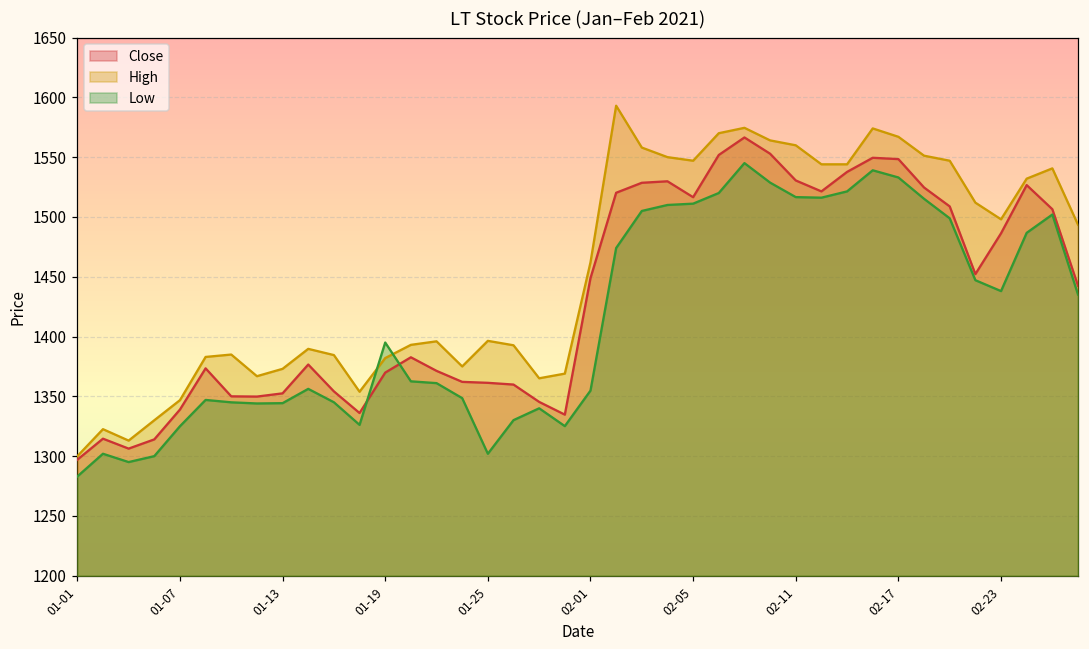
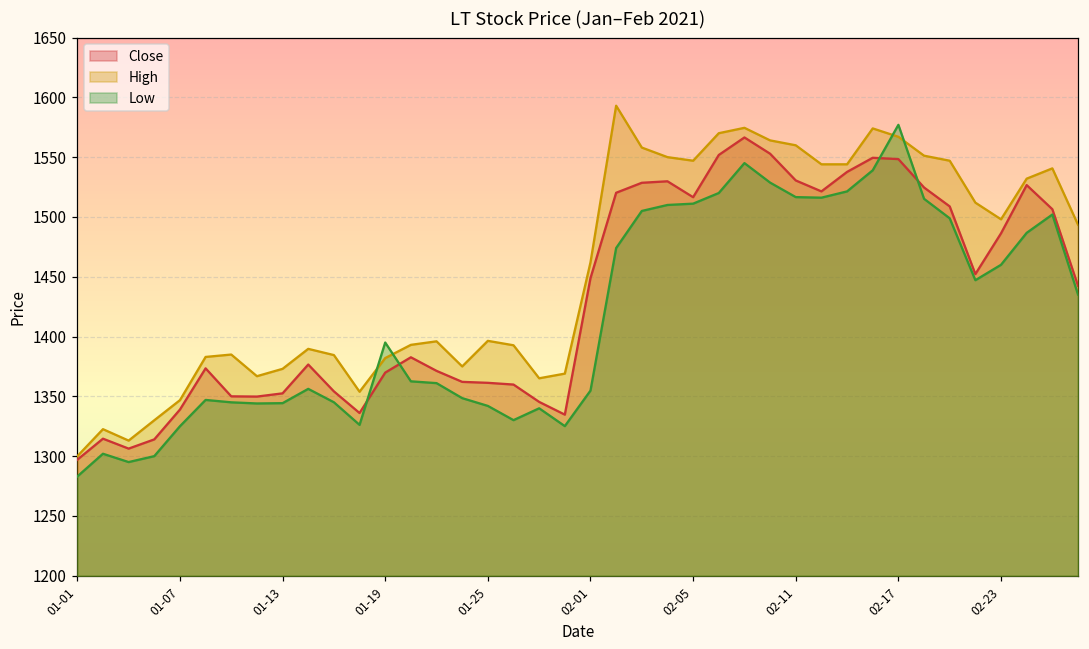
  {
    "Low": {
      "01-01": 1283,
      "01-07": 1325,
      "01-13": 1344,
      "01-19": 1395,
-     "01-25": 1302,
+     "01-25": 1342,
      "02-01": 1355,
      "02-05": 1511,
      "02-11": 1517,
-     "02-17": 1533,
-     "02-23": 1438
+     "02-17": 1577,
+     "02-23": 1460
    }
  }
